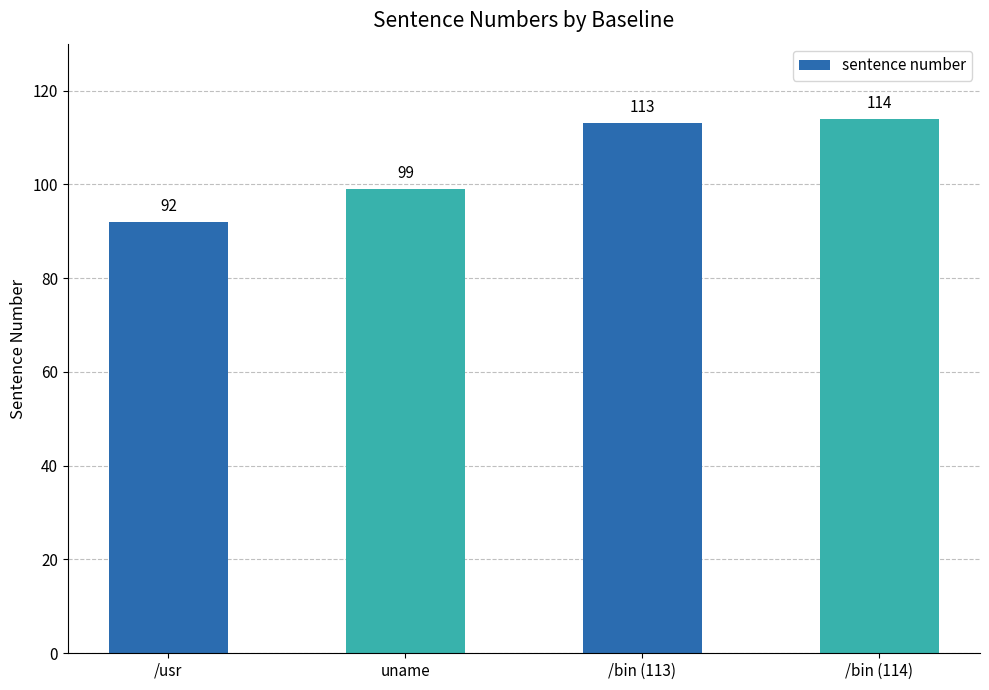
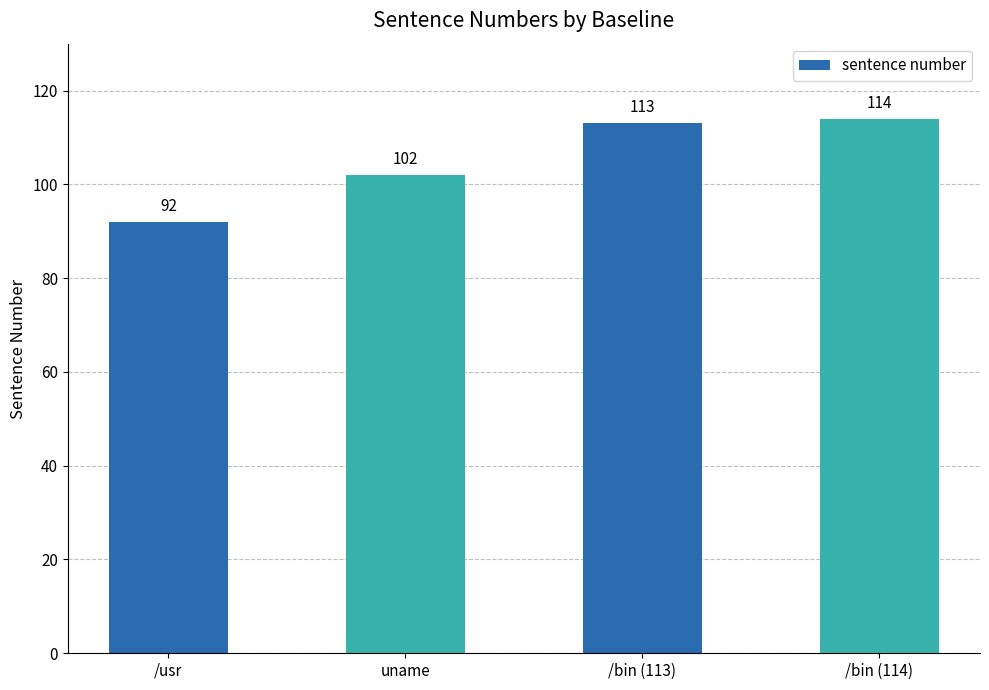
  {
    "/usr": 92,
-   "uname": 99,
+   "uname": 102,
    "/bin (113)": 113,
    "/bin (114)": 114
  }
